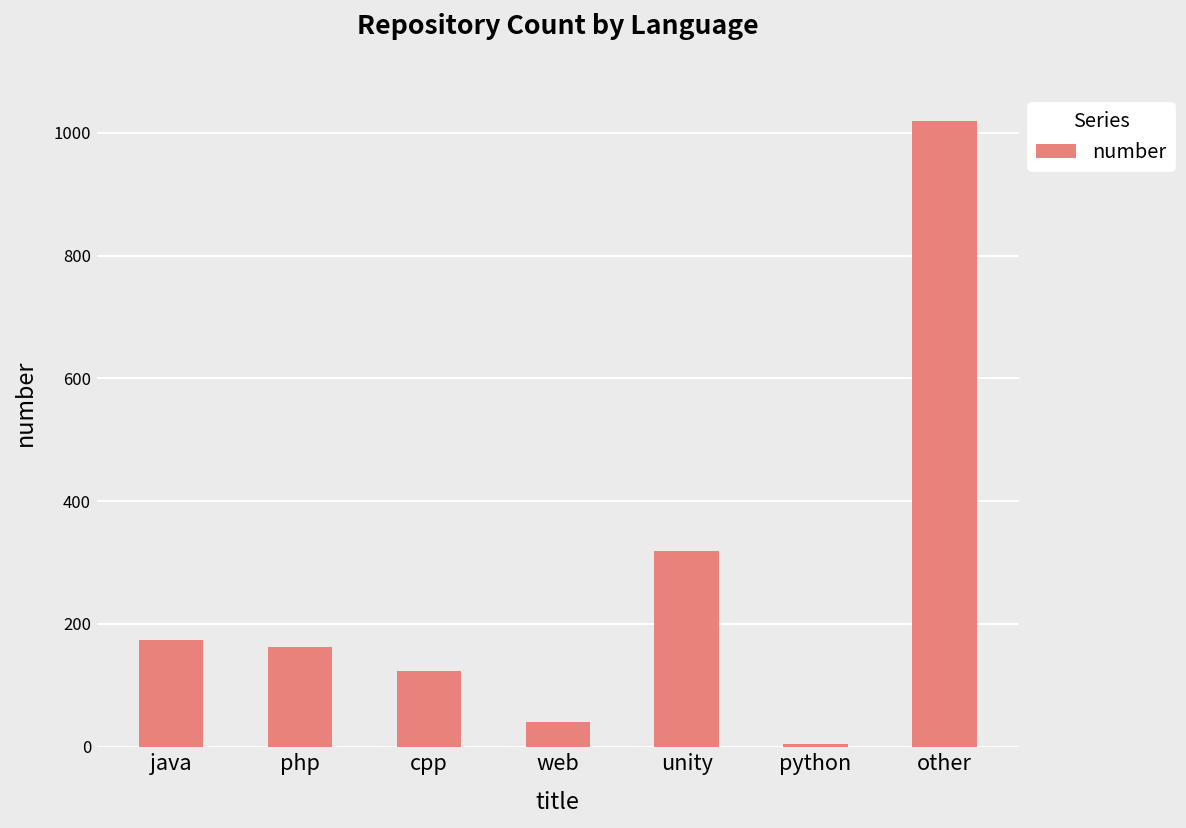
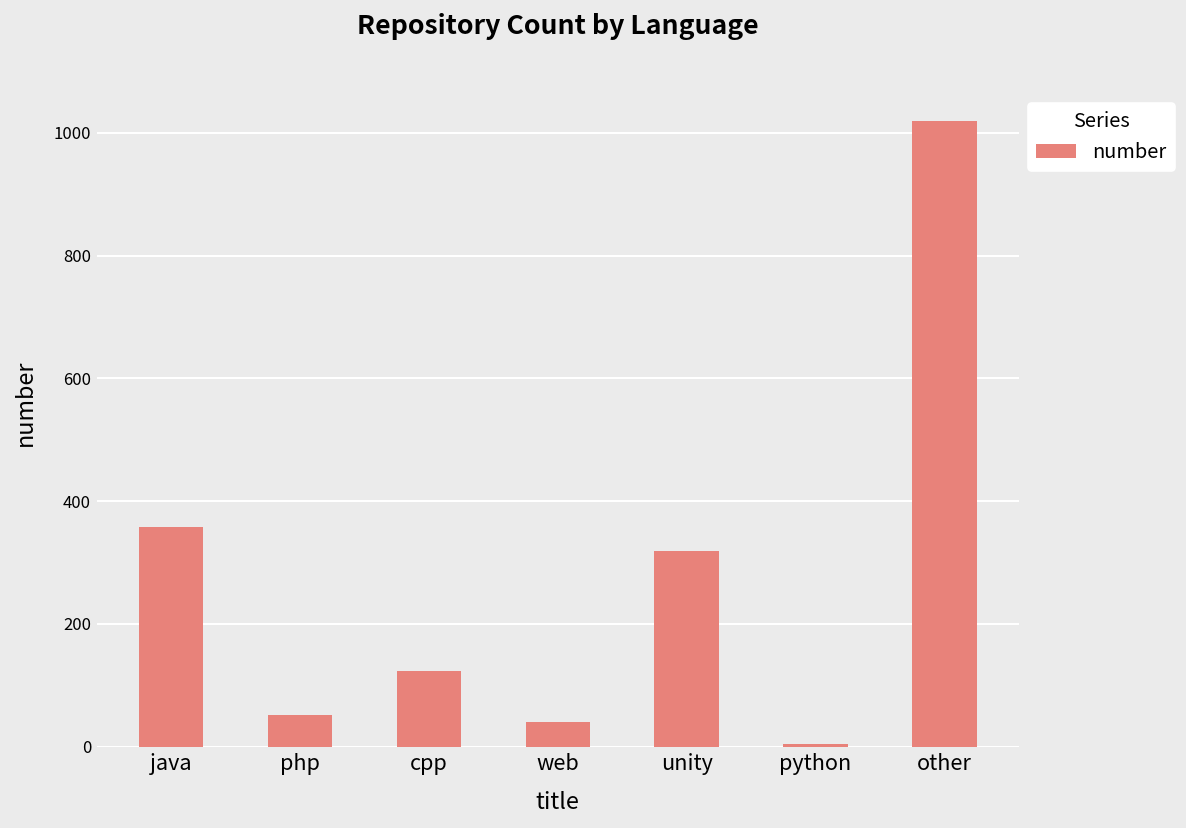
  {
-   "java": 170,
-   "php": 160,
+   "java": 360,
+   "php": 50,
    "cpp": 120,
    "web": 40,
    "unity": 320,
    "other": 1020
  }
